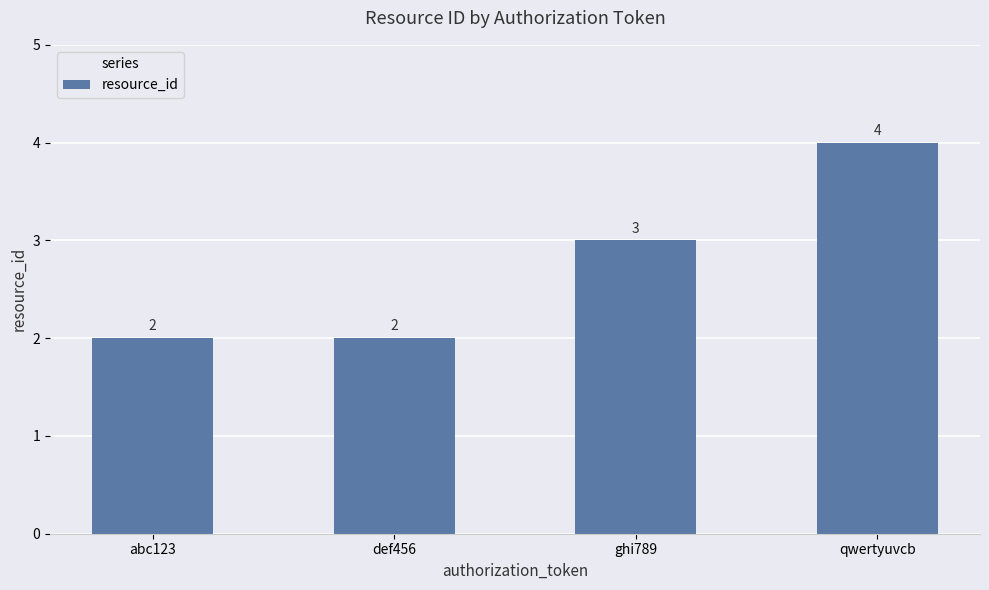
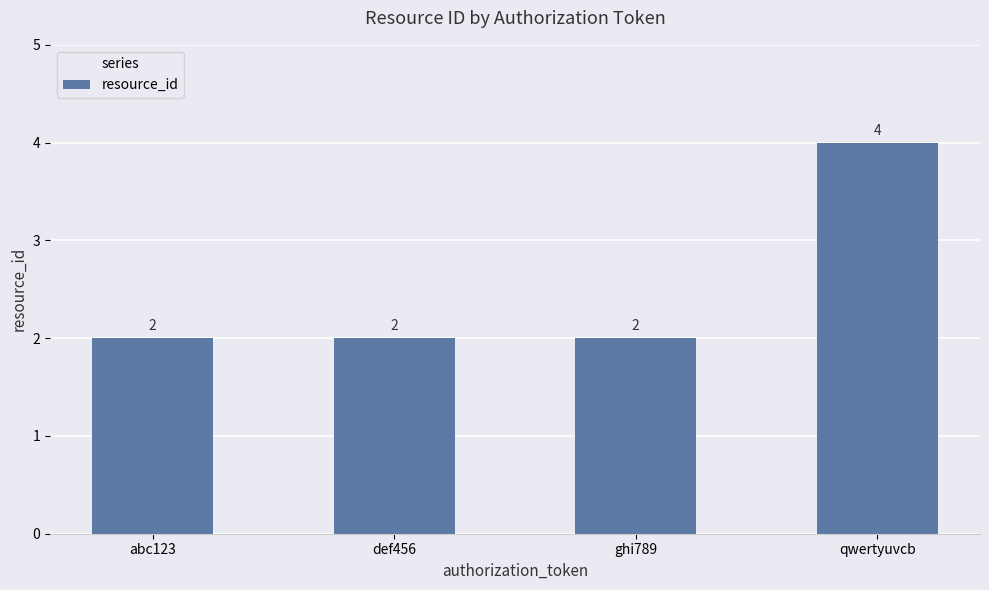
  {
    "abc123": 2,
    "def456": 2,
-   "ghi789": 3,
+   "ghi789": 2,
    "qwertyuvcb": 4
  }
